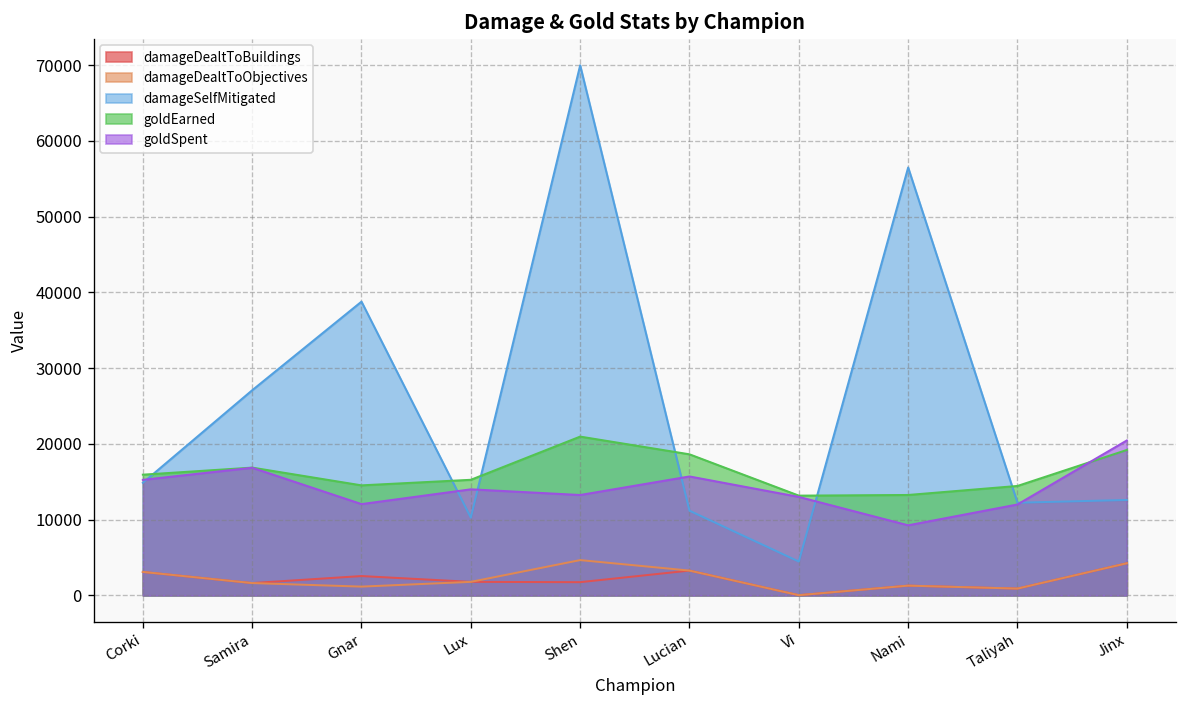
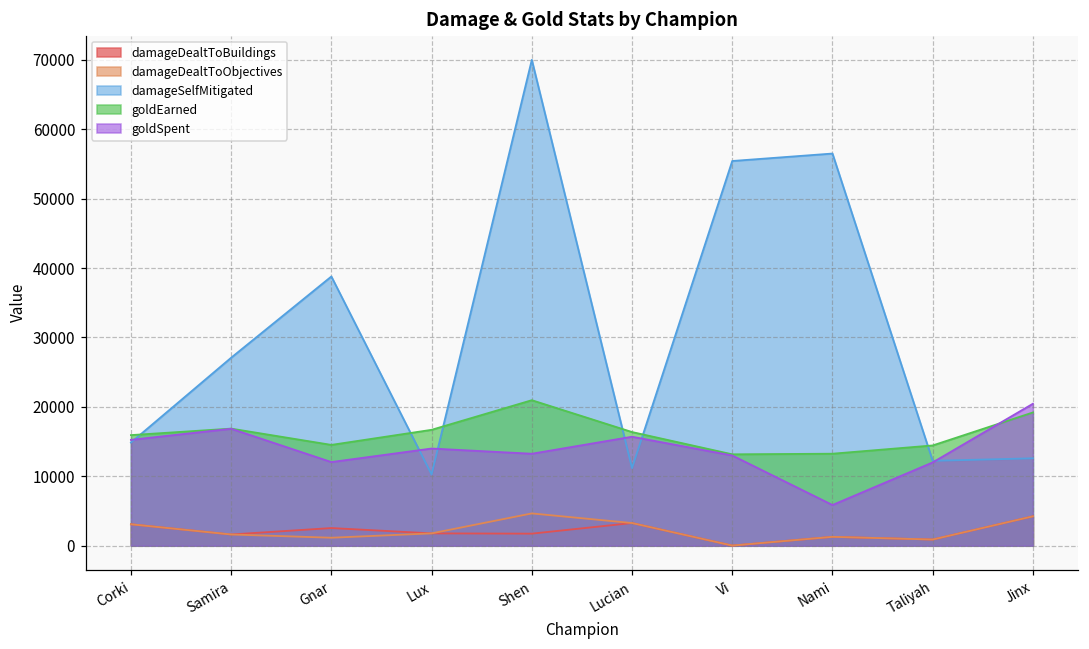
  {
    "damageSelfMitigated": {
      "Samira": 27000,
      "Gnar": 39000,
      "Lux": 10000,
      "Shen": 70000,
      "Lucian": 11000,
-     "Vi": 4000,
+     "Vi": 55000,
      "Nami": 56000,
      "Jinx": 13000
    },
    "goldEarned": {
      "Corki": 16000,
      "Gnar": 15000,
-     "Lux": 15000,
+     "Lux": 17000,
      "Shen": 21000,
-     "Lucian": 19000,
+     "Lucian": 16000,
      "Nami": 13000,
      "Taliyah": 14000,
      "Jinx": 19000
    },
    "goldSpent": {
      "Gnar": 12000,
      "Lux": 14000,
      "Shen": 13000,
      "Lucian": 16000,
-     "Nami": 9000,
+     "Nami": 6000,
      "Jinx": 20000
    }
  }
